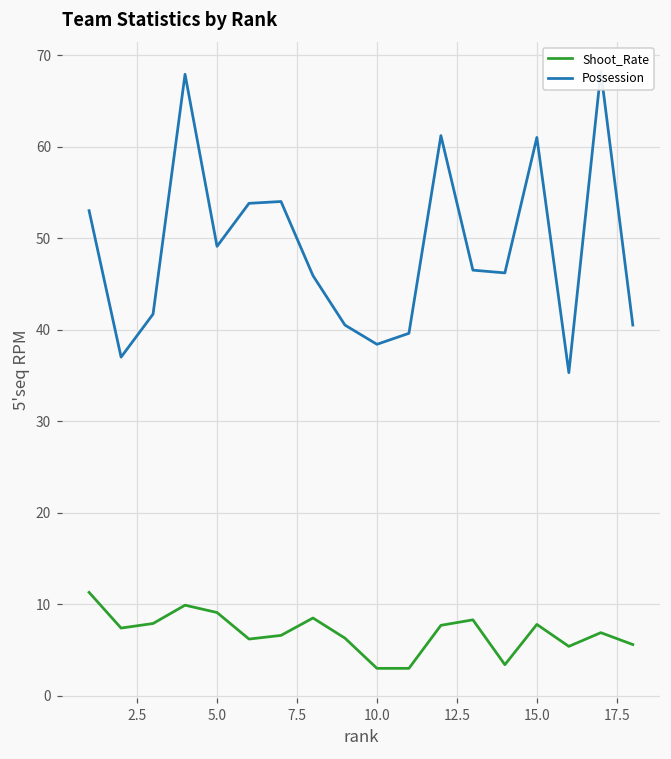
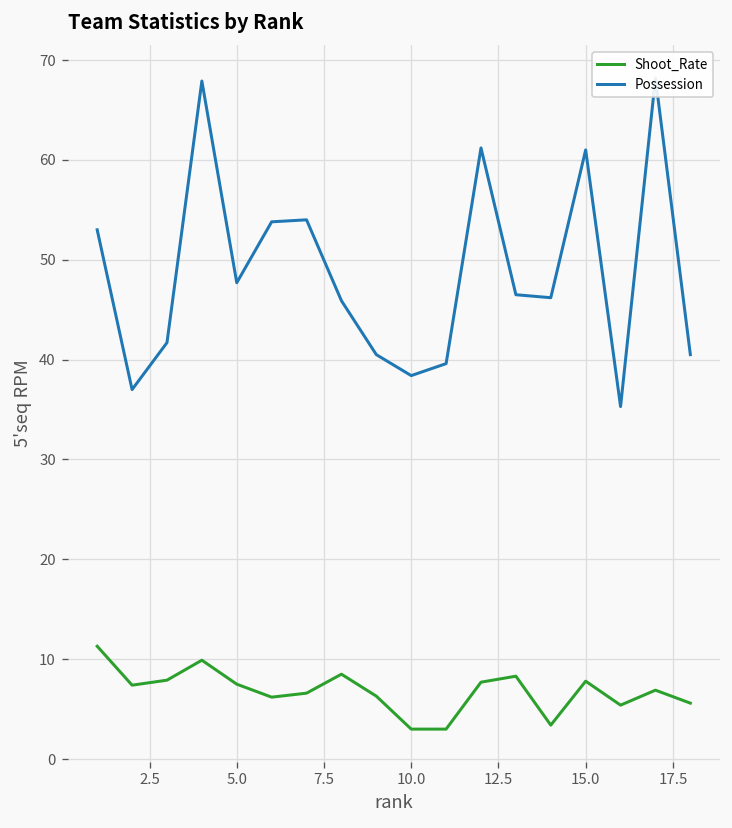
  {
    "Shoot_Rate": {
-     "5.0": 9,
+     "5.0": 8,
      "10.0": 3,
      "15.0": 8
    },
    "Possession": {
-     "5.0": 49,
+     "5.0": 48,
      "10.0": 38,
      "15.0": 61
    }
  }
